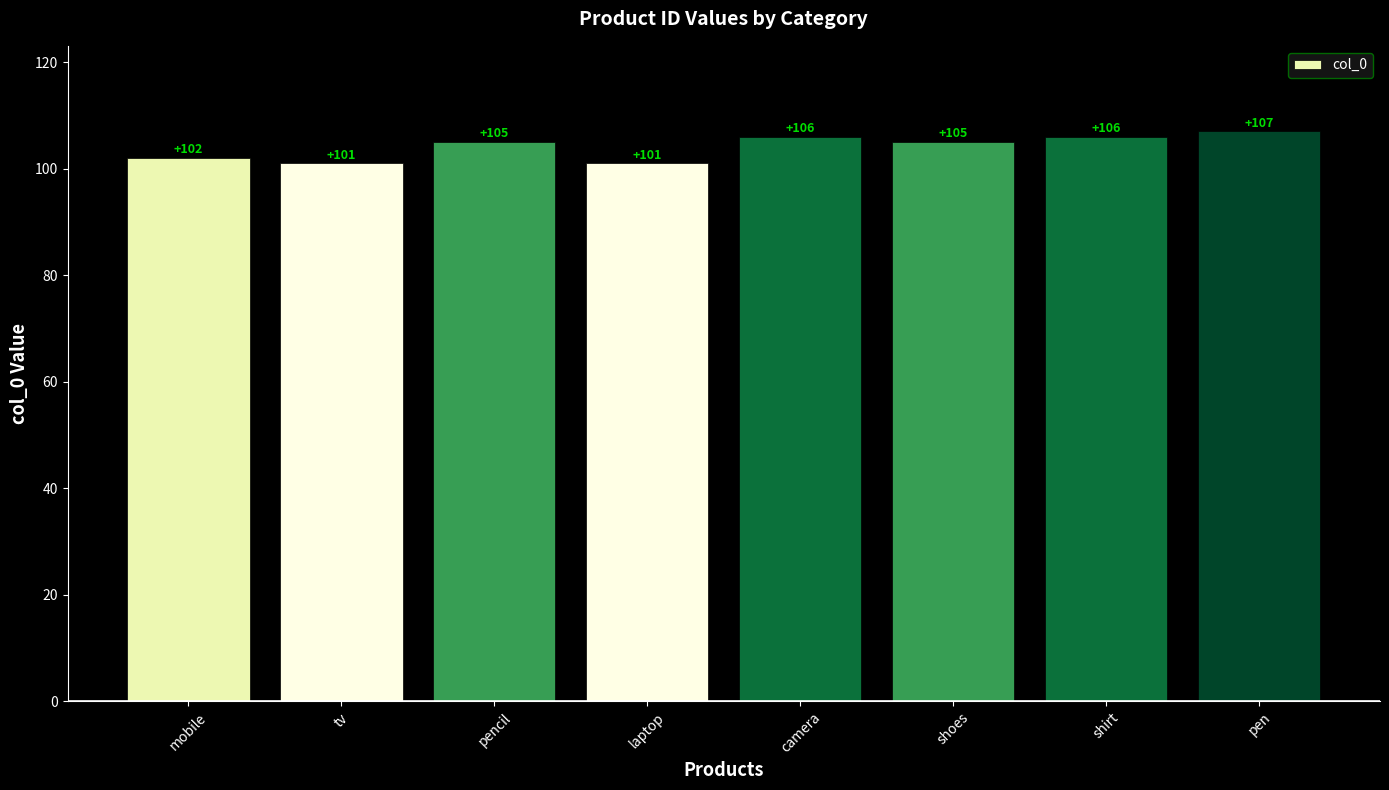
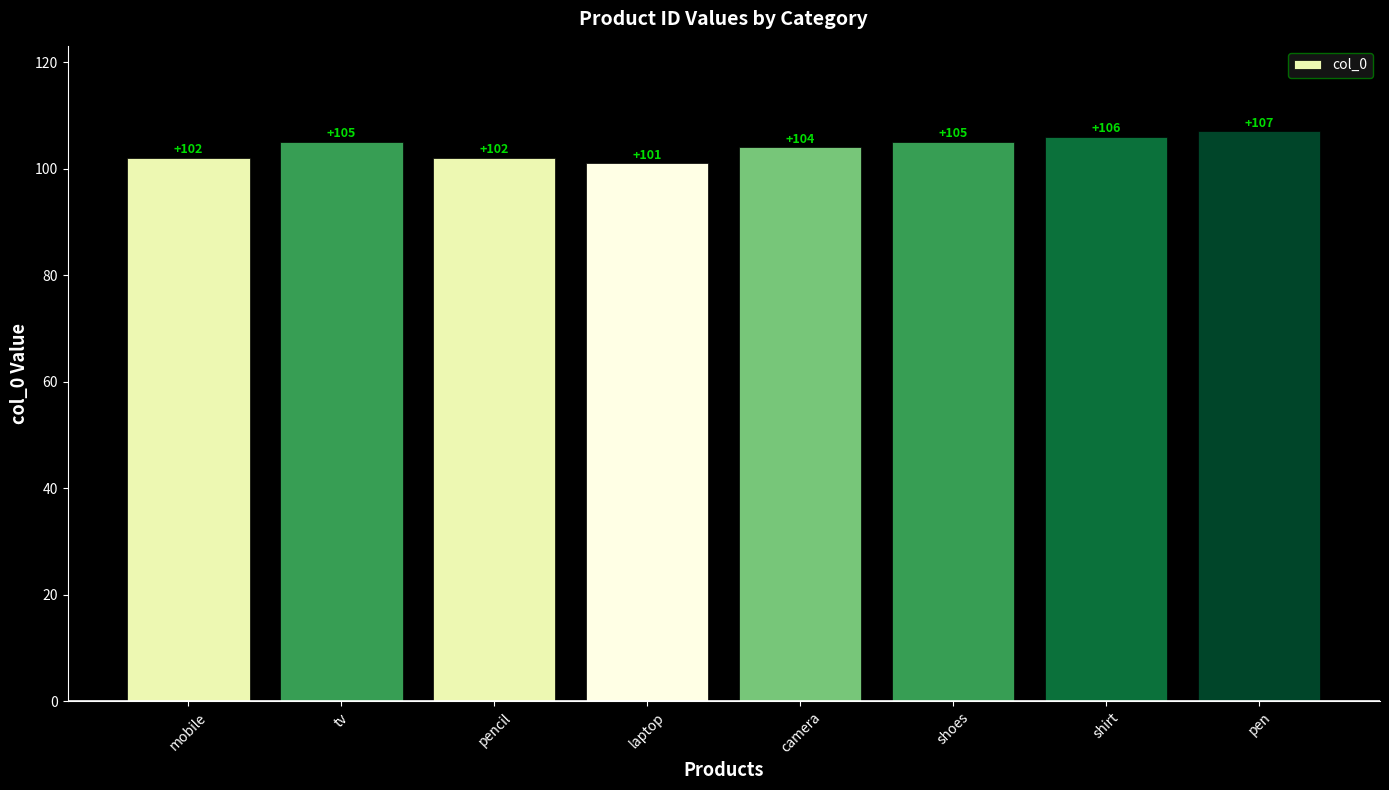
  {
    "mobile": "+102",
-   "tv": "+101",
-   "pencil": "+105",
+   "tv": "+105",
+   "pencil": "+102",
    "laptop": "+101",
-   "camera": "+106",
+   "camera": "+104",
    "shoes": "+105",
    "shirt": "+106",
    "pen": "+107"
  }
